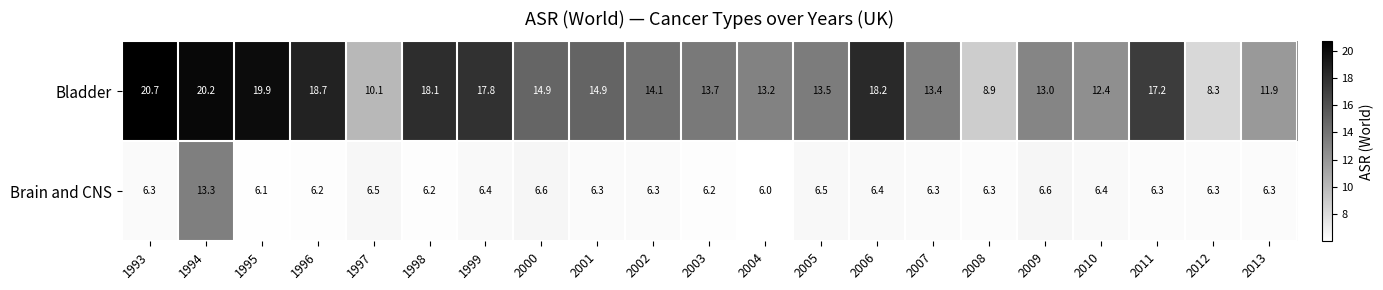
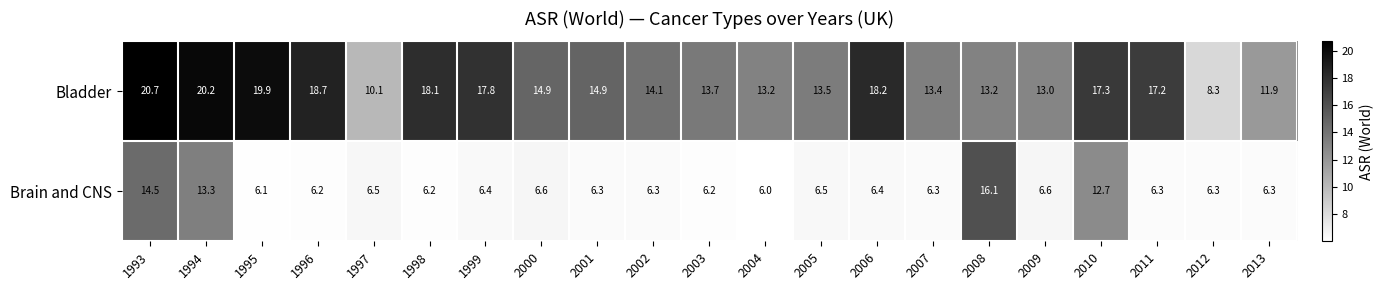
  {
    "Bladder": {
      "1993": 20.7,
      "1994": 20.2,
      "1995": 19.9,
      "1996": 18.7,
      "1997": 10.1,
      "1998": 18.1,
      "1999": 17.8,
      "2000": 14.9,
      "2001": 14.9,
      "2002": 14.1,
      "2003": 13.7,
      "2004": 13.2,
      "2005": 13.5,
      "2006": 18.2,
      "2007": 13.4,
-     "2008": 8.9,
+     "2008": 13.2,
      "2009": 13.0,
-     "2010": 12.4,
+     "2010": 17.3,
      "2011": 17.2,
      "2012": 8.3,
      "2013": 11.9
    },
    "Brain and CNS": {
-     "1993": 6.3,
+     "1993": 14.5,
      "1994": 13.3,
      "1995": 6.1,
      "1996": 6.2,
      "1997": 6.5,
      "1998": 6.2,
      "1999": 6.4,
      "2000": 6.6,
      "2001": 6.3,
      "2002": 6.3,
      "2003": 6.2,
      "2004": 6.0,
      "2005": 6.5,
      "2006": 6.4,
      "2007": 6.3,
-     "2008": 6.3,
+     "2008": 16.1,
      "2009": 6.6,
-     "2010": 6.4,
+     "2010": 12.7,
      "2011": 6.3,
      "2012": 6.3,
      "2013": 6.3
    }
  }
